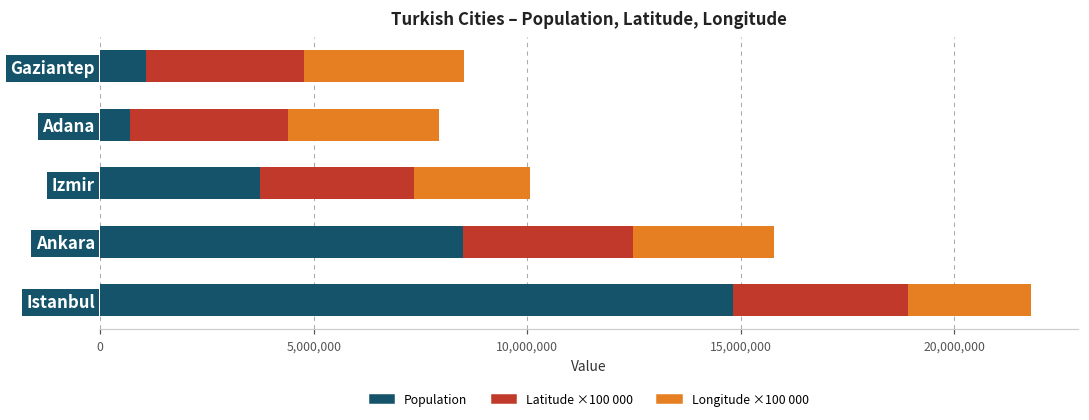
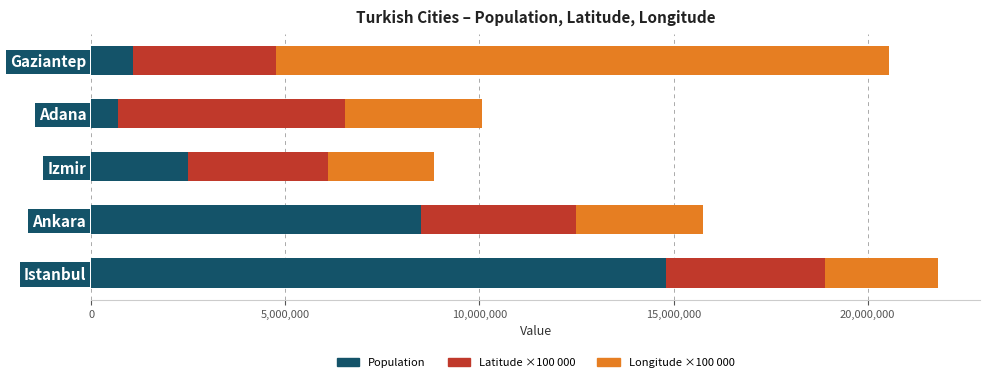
  {
    "Population": {
      "Gaziantep": "1,100,000",
      "Adana": "700,000",
-     "Izmir": "3,700,000",
+     "Izmir": "2,500,000",
      "Ankara": "8,500,000",
      "Istanbul": "14,800,000"
    },
    "Latitude ×100 000": {
      "Gaziantep": "3,700,000",
-     "Adana": "3,700,000",
+     "Adana": "5,800,000",
      "Izmir": "3,600,000",
      "Ankara": "4,000,000",
      "Istanbul": "4,100,000"
    },
    "Longitude ×100 000": {
-     "Gaziantep": "3,700,000",
+     "Gaziantep": "15,800,000",
      "Adana": "3,500,000",
      "Izmir": "2,700,000",
      "Ankara": "3,300,000",
      "Istanbul": "2,900,000"
    }
  }
